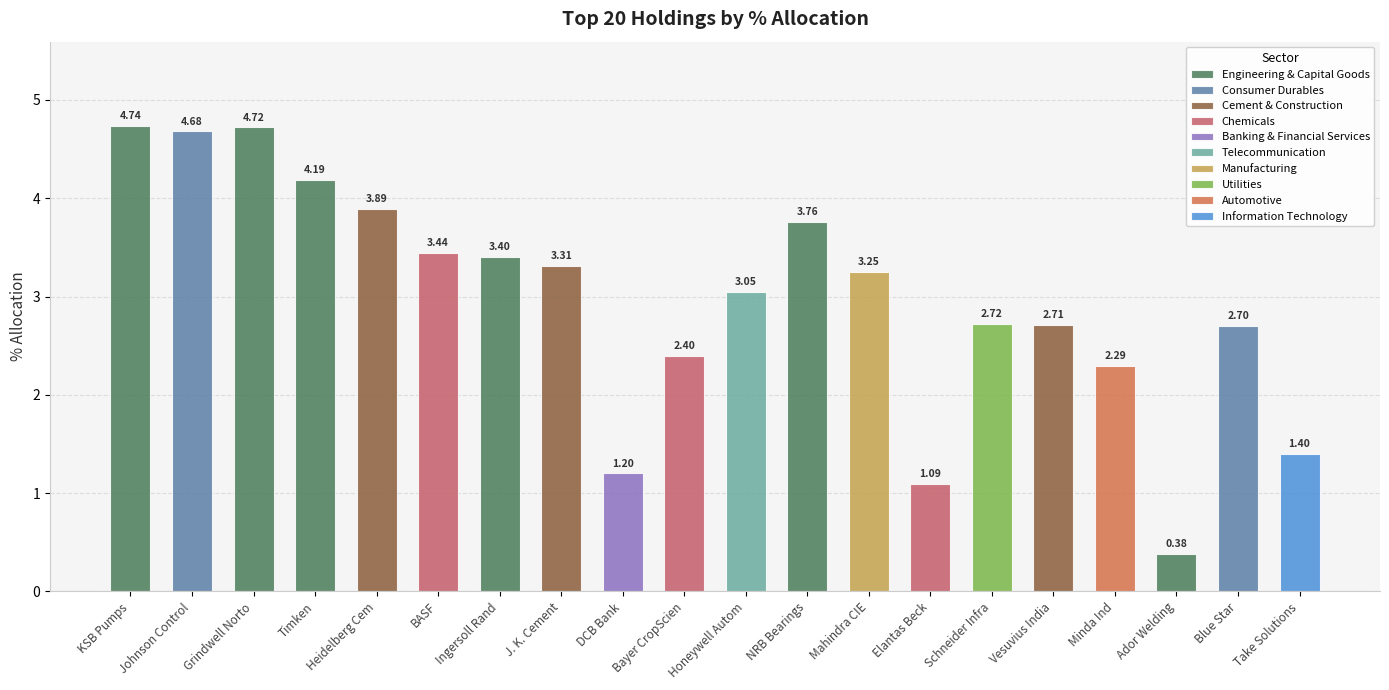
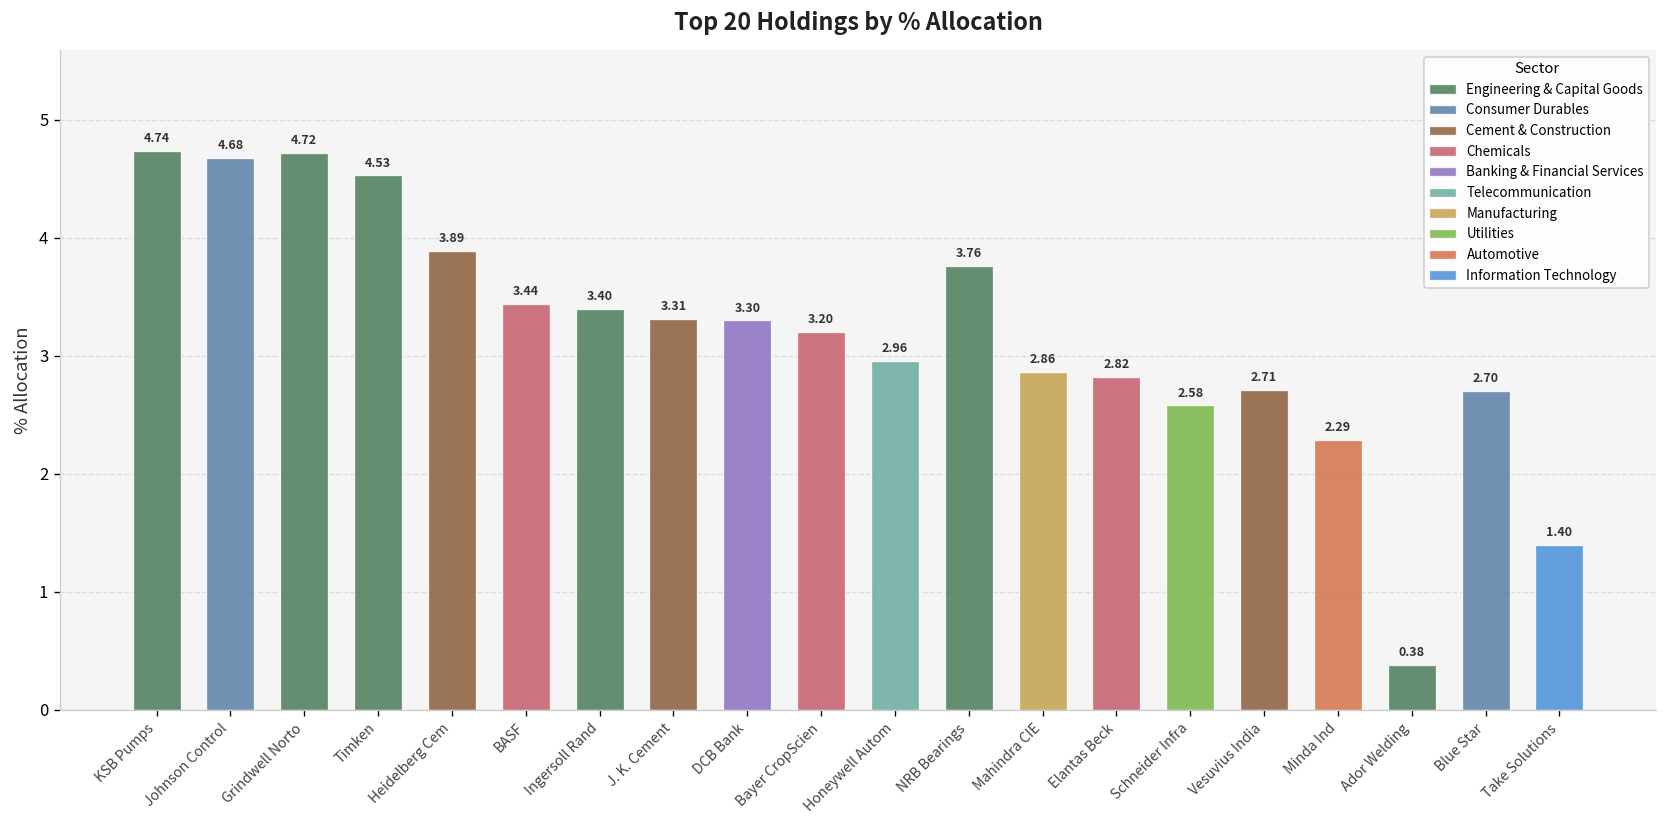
  {
    "KSB Pumps": 4.74,
    "Johnson Control": 4.68,
    "Grindwell Norto": 4.72,
-   "Timken": 4.19,
+   "Timken": 4.53,
    "Heidelberg Cem": 3.89,
    "BASF": 3.44,
    "Ingersoll Rand": 3.40,
    "J. K. Cement": 3.31,
-   "DCB Bank": 1.20,
-   "Bayer CropScien": 2.40,
-   "Honeywell Autom": 3.05,
+   "DCB Bank": 3.30,
+   "Bayer CropScien": 3.20,
+   "Honeywell Autom": 2.96,
    "NRB Bearings": 3.76,
-   "Mahindra CIE": 3.25,
-   "Elantas Beck": 1.09,
-   "Schneider Infra": 2.72,
+   "Mahindra CIE": 2.86,
+   "Elantas Beck": 2.82,
+   "Schneider Infra": 2.58,
    "Vesuvius India": 2.71,
    "Minda Ind": 2.29,
    "Ador Welding": 0.38,
    "Blue Star": 2.70,
    "Take Solutions": 1.40
  }
